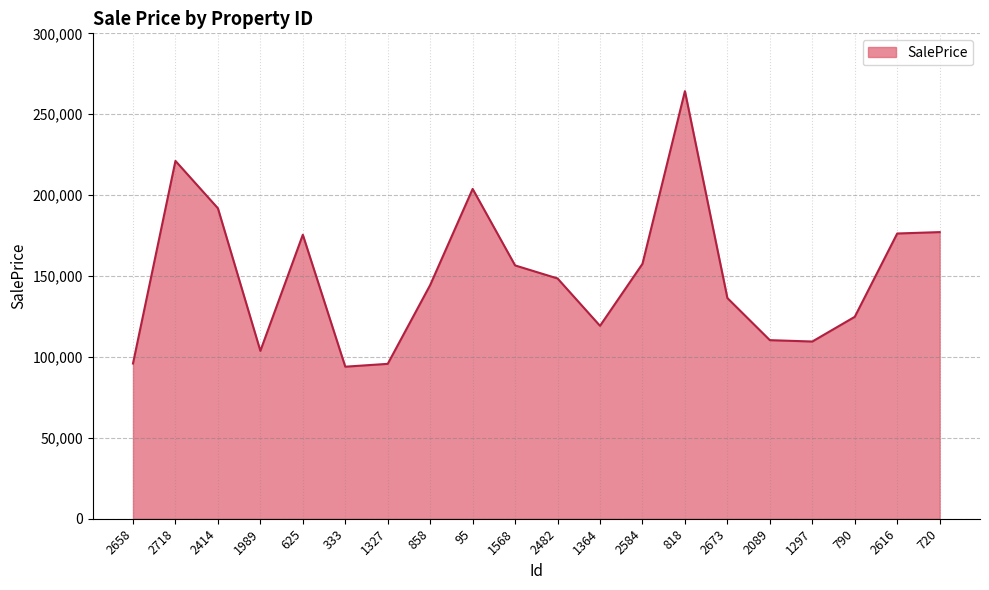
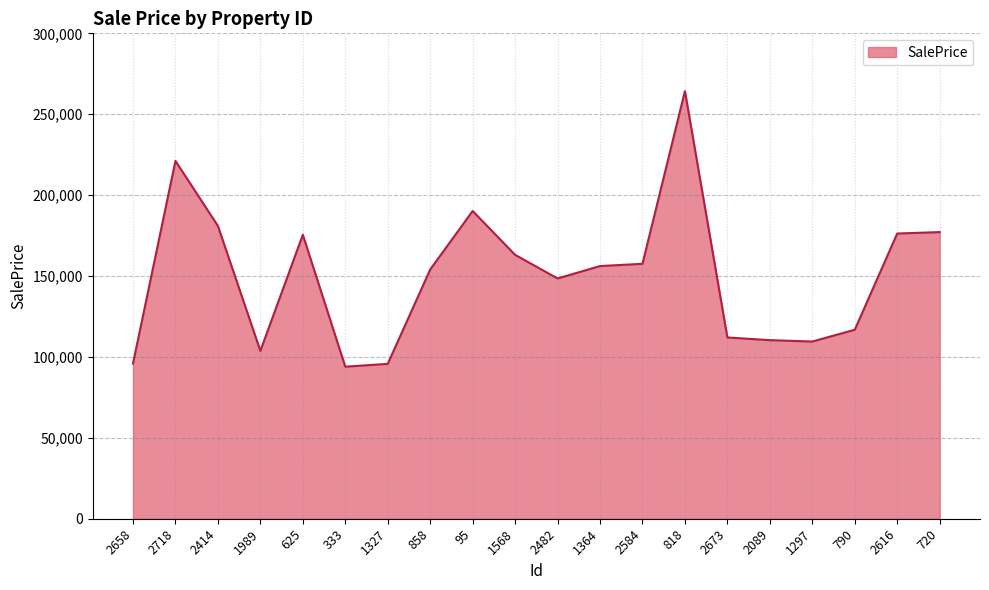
  {
    "2658": "96,000",
    "2718": "221,000",
-   "2414": "192,000",
+   "2414": "181,000",
    "1989": "104,000",
    "625": "176,000",
    "333": "94,000",
    "1327": "96,000",
-   "858": "144,000",
-   "95": "204,000",
-   "1568": "157,000",
+   "858": "154,000",
+   "95": "190,000",
+   "1568": "163,000",
    "2482": "148,000",
-   "1364": "119,000",
+   "1364": "156,000",
    "2584": "158,000",
    "818": "264,000",
-   "2673": "136,000",
+   "2673": "112,000",
    "2089": "110,000",
    "1297": "110,000",
-   "790": "125,000",
+   "790": "117,000",
    "2616": "176,000",
    "720": "177,000"
  }
